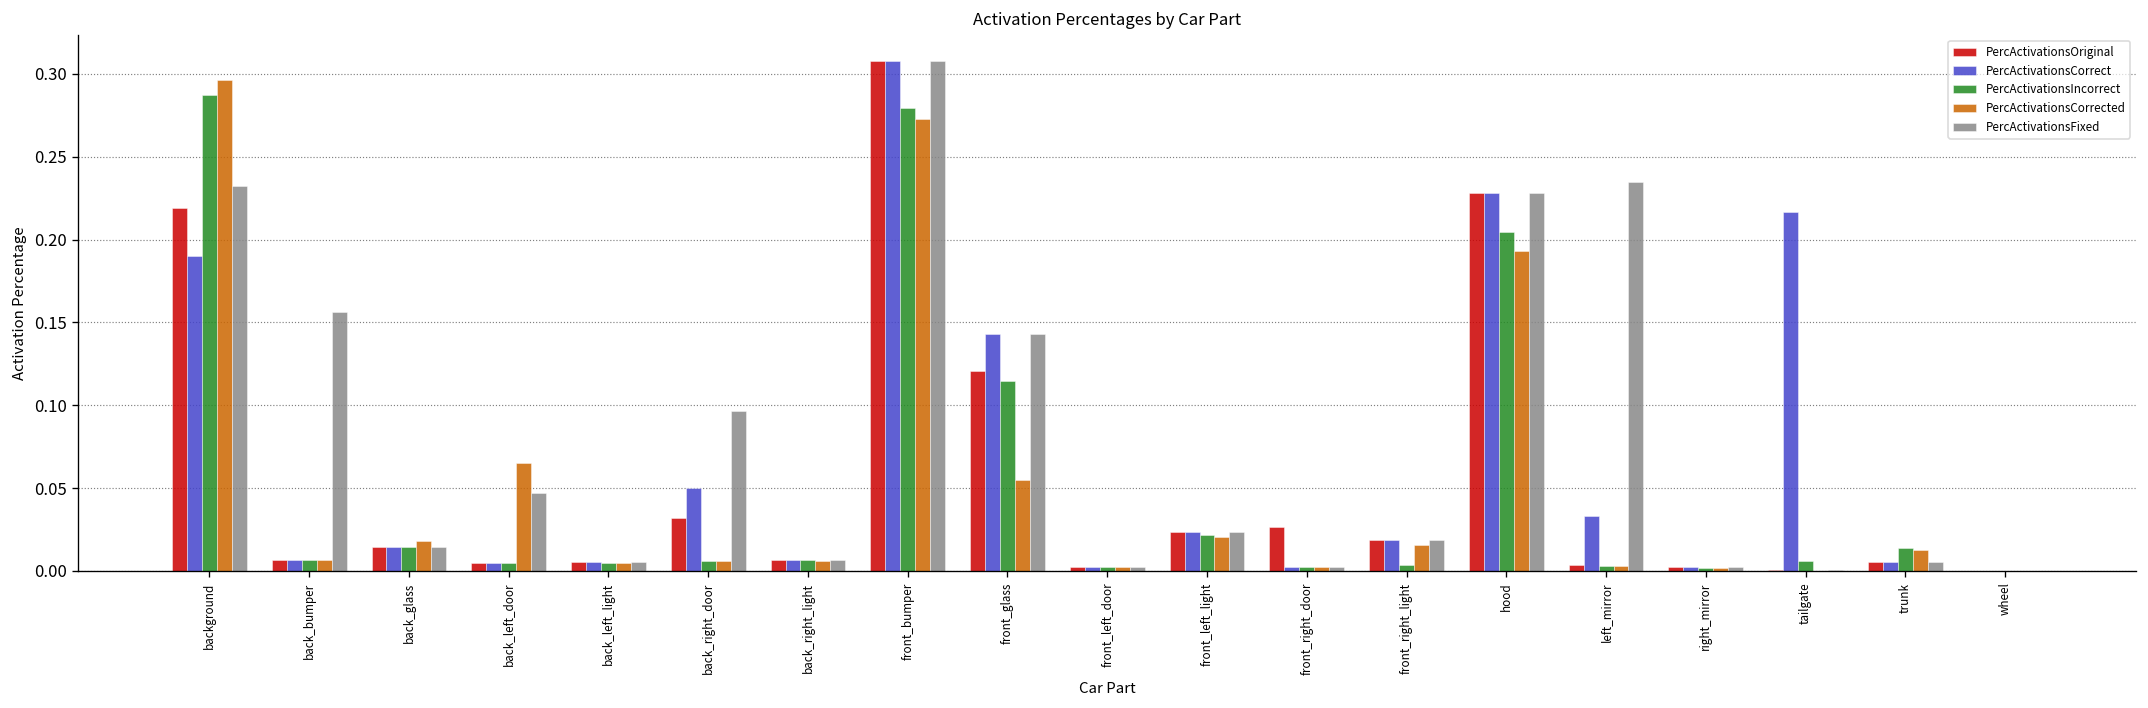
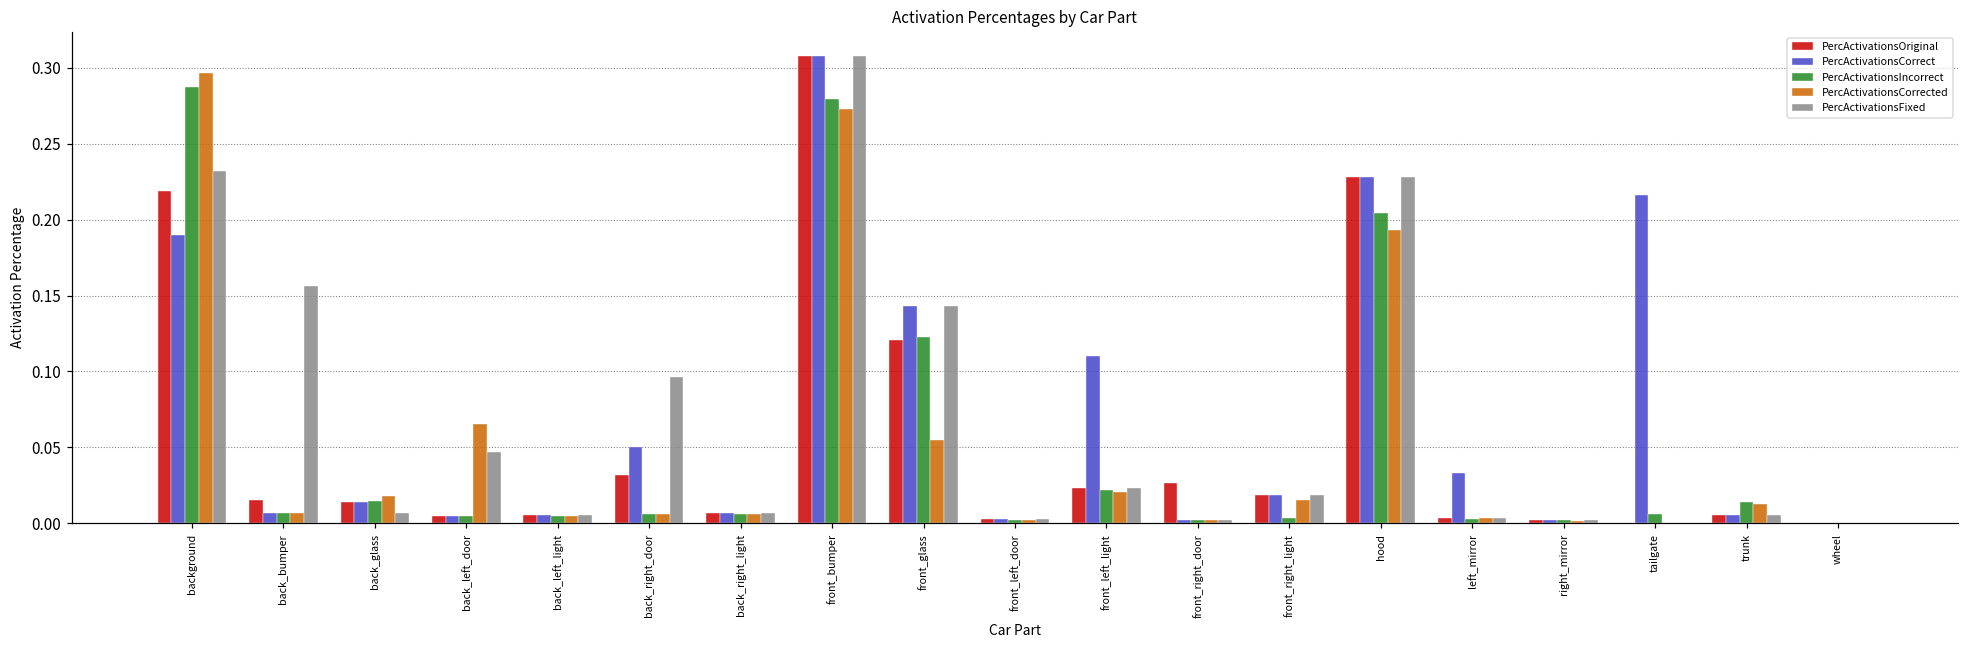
  {
    "PercActivationsOriginal": {
      "background": 0.219,
-     "back_bumper": 0.007,
+     "back_bumper": 0.015,
      "back_glass": 0.014,
      "back_left_door": 0.005,
      "back_left_light": 0.005,
      "back_right_door": 0.032,
      "back_right_light": 0.007,
      "front_bumper": 0.308,
      "front_glass": 0.121,
      "front_left_door": 0.003,
      "front_left_light": 0.023,
      "front_right_door": 0.026,
      "front_right_light": 0.018,
      "hood": 0.228,
      "left_mirror": 0.003,
      "right_mirror": 0.002,
      "trunk": 0.005
    },
    "PercActivationsCorrect": {
      "background": 0.190,
      "back_bumper": 0.007,
      "back_glass": 0.014,
      "back_left_door": 0.005,
      "back_left_light": 0.005,
      "back_right_door": 0.050,
      "back_right_light": 0.007,
      "front_bumper": 0.308,
      "front_glass": 0.143,
      "front_left_door": 0.003,
-     "front_left_light": 0.023,
+     "front_left_light": 0.110,
      "front_right_door": 0.002,
      "front_right_light": 0.019,
      "hood": 0.228,
      "left_mirror": 0.033,
      "right_mirror": 0.002,
      "tailgate": 0.216,
      "trunk": 0.005
    },
    "PercActivationsIncorrect": {
      "background": 0.288,
      "back_bumper": 0.007,
      "back_glass": 0.014,
      "back_left_door": 0.005,
      "back_left_light": 0.005,
      "back_right_door": 0.006,
      "back_right_light": 0.006,
      "front_bumper": 0.280,
-     "front_glass": 0.114,
+     "front_glass": 0.123,
      "front_left_door": 0.002,
      "front_left_light": 0.022,
      "front_right_door": 0.002,
      "front_right_light": 0.003,
      "hood": 0.205,
      "left_mirror": 0.003,
      "right_mirror": 0.002,
      "tailgate": 0.006,
      "trunk": 0.014
    },
    "PercActivationsCorrected": {
      "background": 0.296,
      "back_bumper": 0.007,
      "back_glass": 0.018,
      "back_left_door": 0.065,
      "back_left_light": 0.005,
      "back_right_door": 0.006,
      "back_right_light": 0.006,
      "front_bumper": 0.273,
      "front_glass": 0.055,
      "front_left_door": 0.002,
      "front_left_light": 0.020,
      "front_right_door": 0.002,
      "front_right_light": 0.015,
      "hood": 0.193,
      "left_mirror": 0.003,
      "trunk": 0.013
    },
    "PercActivationsFixed": {
      "background": 0.232,
      "back_bumper": 0.156,
-     "back_glass": 0.014,
+     "back_glass": 0.007,
      "back_left_door": 0.047,
      "back_left_light": 0.005,
      "back_right_door": 0.096,
      "back_right_light": 0.007,
      "front_bumper": 0.308,
      "front_glass": 0.143,
      "front_left_door": 0.003,
      "front_left_light": 0.023,
      "front_right_door": 0.002,
      "front_right_light": 0.018,
      "hood": 0.228,
-     "left_mirror": 0.235,
+     "left_mirror": 0.003,
      "right_mirror": 0.002,
      "trunk": 0.005
    }
  }
